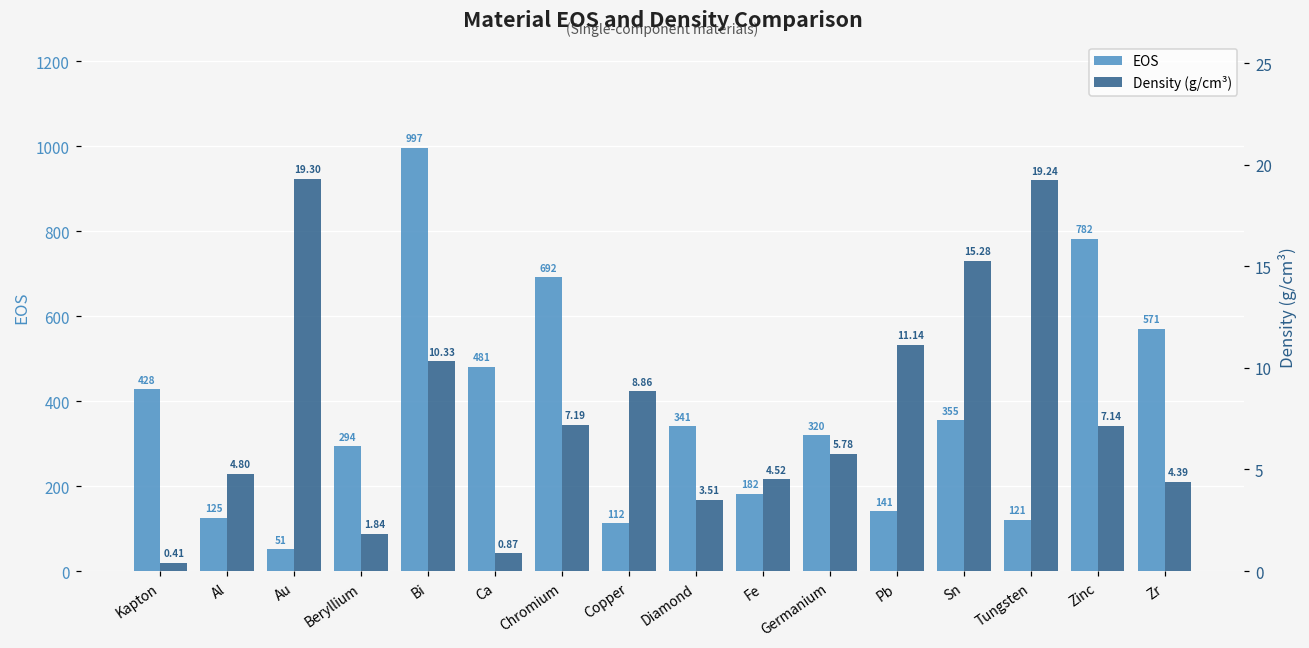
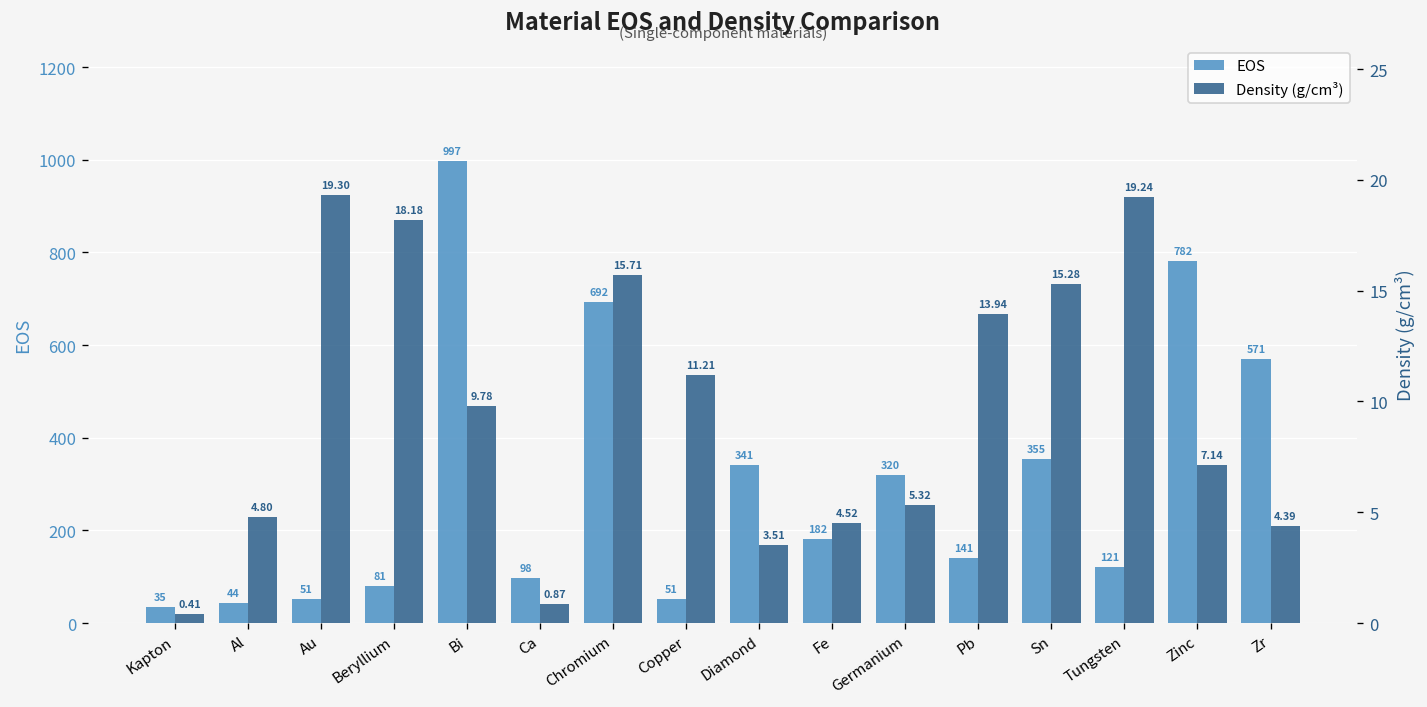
  {
    "EOS": {
-     "Kapton": 428,
-     "Al": 125,
+     "Kapton": 35,
+     "Al": 44,
      "Au": 51,
-     "Beryllium": 294,
+     "Beryllium": 81,
      "Bi": 997,
-     "Ca": 481,
+     "Ca": 98,
      "Chromium": 692,
-     "Copper": 112,
+     "Copper": 51,
      "Diamond": 341,
      "Fe": 182,
      "Germanium": 320,
      "Pb": 141,
      "Sn": 355,
      "Tungsten": 121,
      "Zinc": 782,
      "Zr": 571
    },
    "Density (g/cm³)": {
      "Kapton": 0.41,
      "Al": 4.80,
      "Au": 19.30,
-     "Beryllium": 1.84,
-     "Bi": 10.33,
+     "Beryllium": 18.18,
+     "Bi": 9.78,
      "Ca": 0.87,
-     "Chromium": 7.19,
-     "Copper": 8.86,
+     "Chromium": 15.71,
+     "Copper": 11.21,
      "Diamond": 3.51,
      "Fe": 4.52,
-     "Germanium": 5.78,
-     "Pb": 11.14,
+     "Germanium": 5.32,
+     "Pb": 13.94,
      "Sn": 15.28,
      "Tungsten": 19.24,
      "Zinc": 7.14,
      "Zr": 4.39
    }
  }
